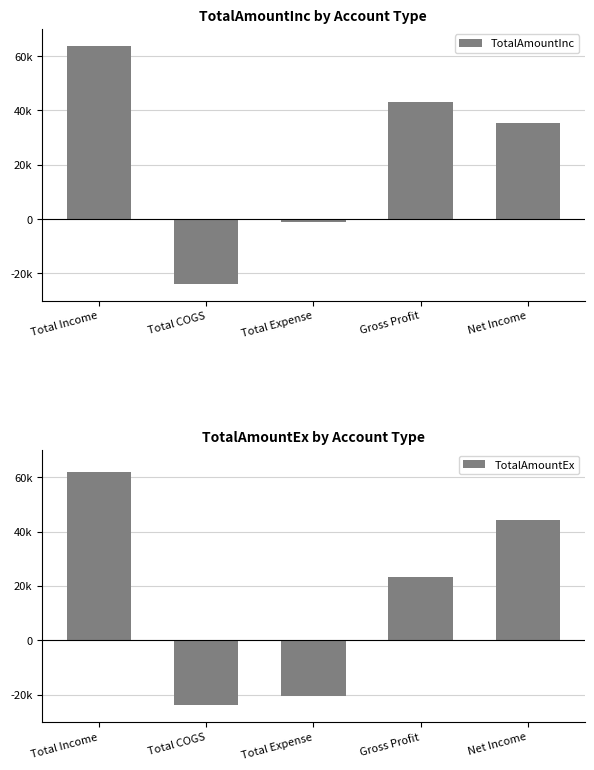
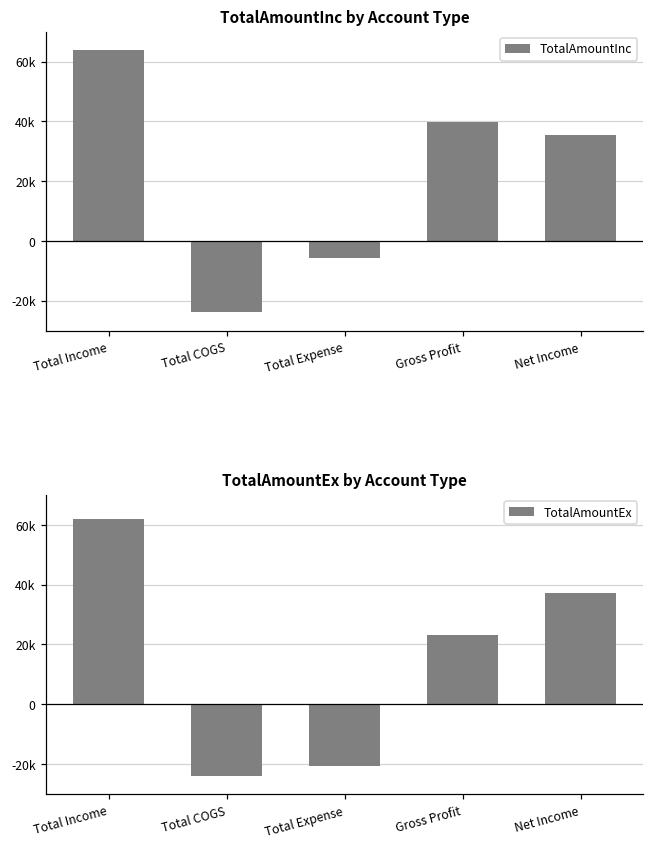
  {
    "TotalAmountInc by Account Type": {
      "Total Income": 64000,
      "Total COGS": -24000,
-     "Total Expense": -1000,
-     "Gross Profit": 43000,
+     "Total Expense": -6000,
+     "Gross Profit": 40000,
      "Net Income": 35000
    },
    "TotalAmountEx by Account Type": {
      "Total Income": 62000,
      "Total COGS": -24000,
      "Total Expense": -21000,
      "Gross Profit": 23000,
-     "Net Income": 44000
+     "Net Income": 37000
    }
  }
